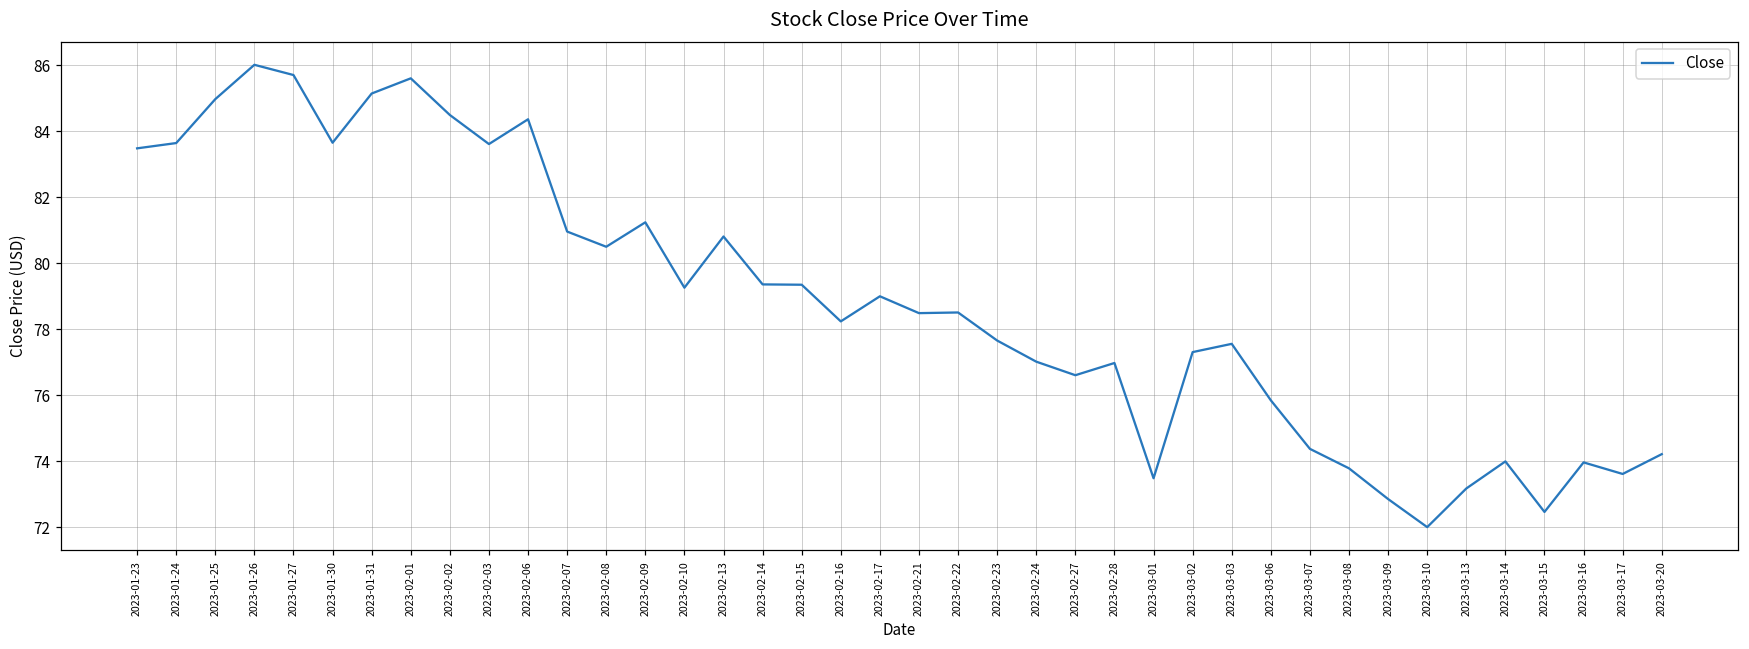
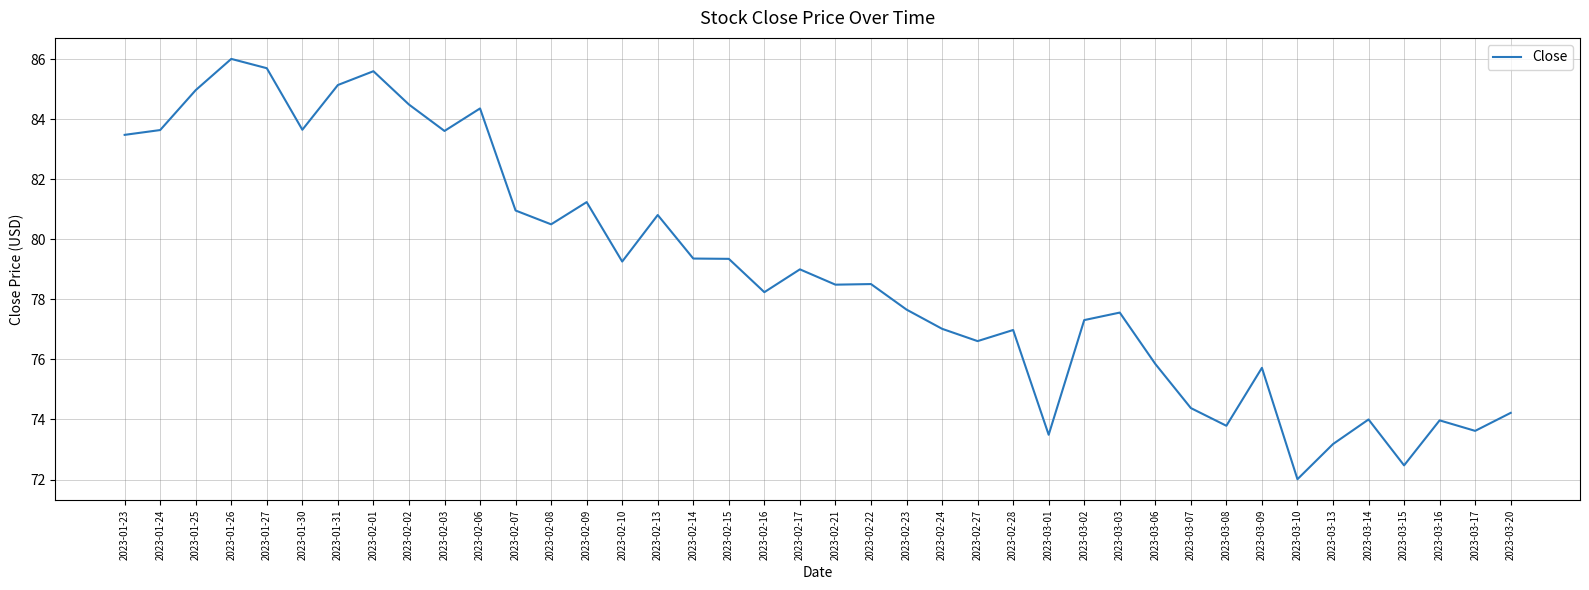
  {
    "2023-01-23": 83.5,
    "2023-01-24": 83.6,
    "2023-01-25": 85.0,
    "2023-01-26": 86.0,
    "2023-01-27": 85.7,
    "2023-01-30": 83.7,
    "2023-01-31": 85.1,
    "2023-02-01": 85.6,
    "2023-02-02": 84.5,
    "2023-02-03": 83.6,
    "2023-02-06": 84.4,
    "2023-02-07": 81.0,
    "2023-02-08": 80.5,
    "2023-02-09": 81.2,
    "2023-02-10": 79.3,
    "2023-02-13": 80.8,
    "2023-02-14": 79.4,
    "2023-02-15": 79.4,
    "2023-02-16": 78.2,
    "2023-02-17": 79.0,
    "2023-02-21": 78.5,
    "2023-02-22": 78.5,
    "2023-02-23": 77.7,
    "2023-02-24": 77.0,
    "2023-02-27": 76.6,
    "2023-02-28": 77.0,
    "2023-03-01": 73.5,
    "2023-03-02": 77.3,
    "2023-03-03": 77.6,
    "2023-03-06": 75.9,
    "2023-03-07": 74.4,
    "2023-03-08": 73.8,
-   "2023-03-09": 72.9,
+   "2023-03-09": 75.7,
    "2023-03-10": 72.0,
    "2023-03-13": 73.2,
    "2023-03-14": 74.0,
    "2023-03-15": 72.5,
    "2023-03-16": 74.0,
    "2023-03-17": 73.6,
    "2023-03-20": 74.2
  }
